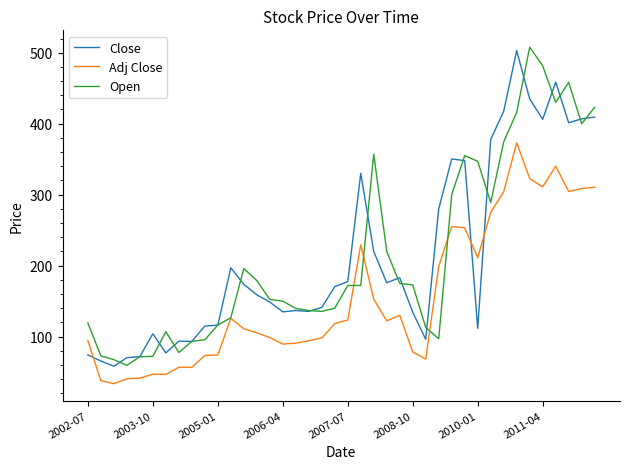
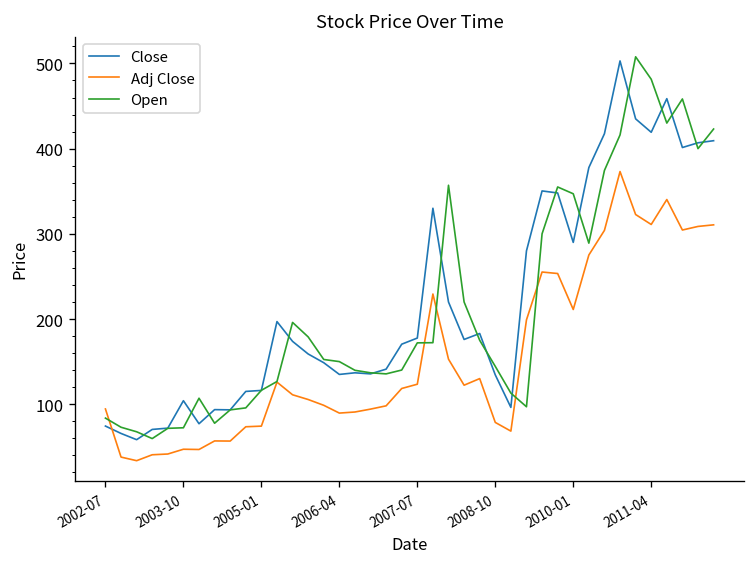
  {
    "Close": {
      "2002-07": 70,
      "2003-10": 100,
      "2006-04": 130,
      "2007-07": 180,
      "2008-10": 130,
-     "2010-01": 110,
-     "2011-04": 410
+     "2010-01": 290,
+     "2011-04": 420
    },
    "Adj Close": {
      "2002-07": 90,
      "2003-10": 50,
      "2005-01": 70,
      "2006-04": 90,
      "2007-07": 120,
      "2008-10": 80,
      "2010-01": 210,
      "2011-04": 310
    },
    "Open": {
-     "2002-07": 120,
+     "2002-07": 80,
      "2003-10": 70,
      "2006-04": 150,
      "2007-07": 170,
-     "2008-10": 170,
+     "2008-10": 140,
      "2010-01": 350,
      "2011-04": 480
    }
  }
